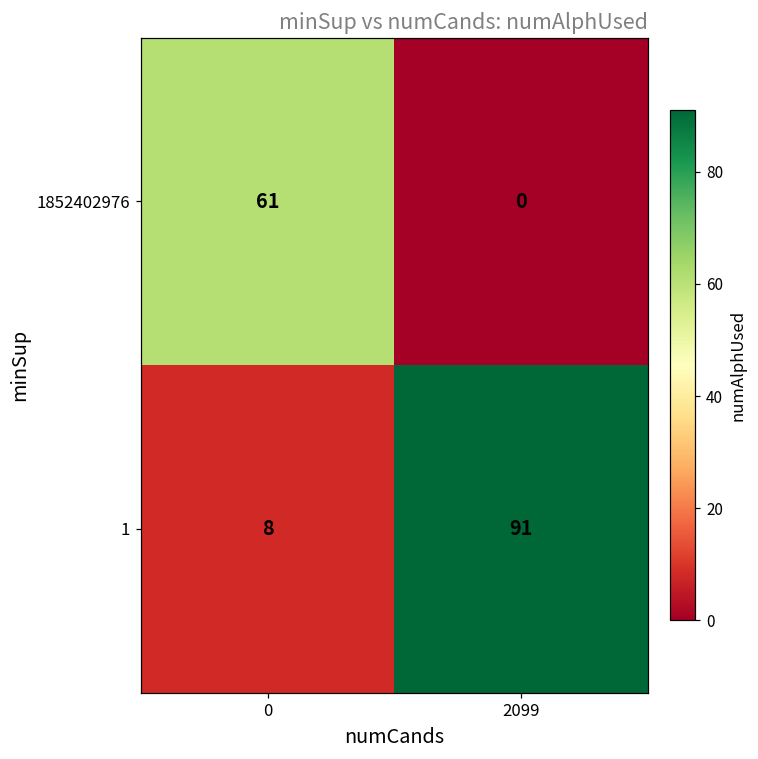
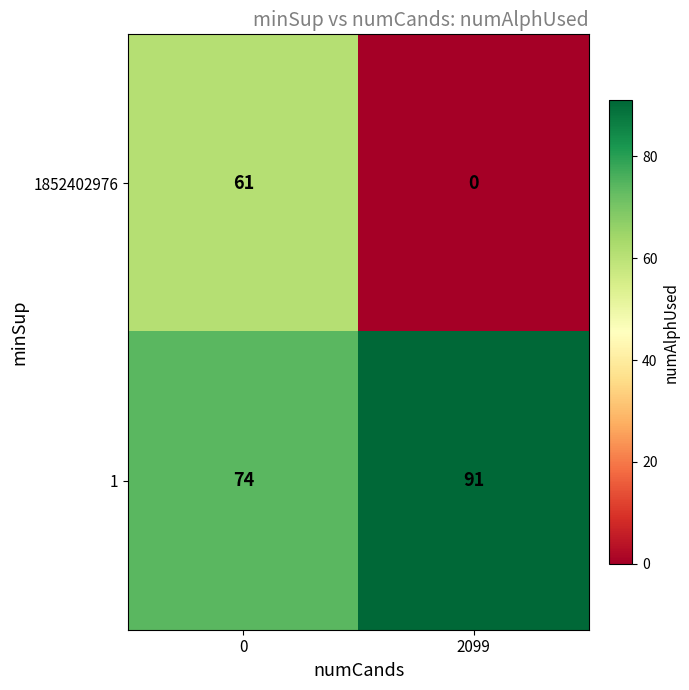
  {
    "1852402976": {
      "0": 61,
      "2099": 0
    },
    "1": {
-     "0": 8,
+     "0": 74,
      "2099": 91
    }
  }
